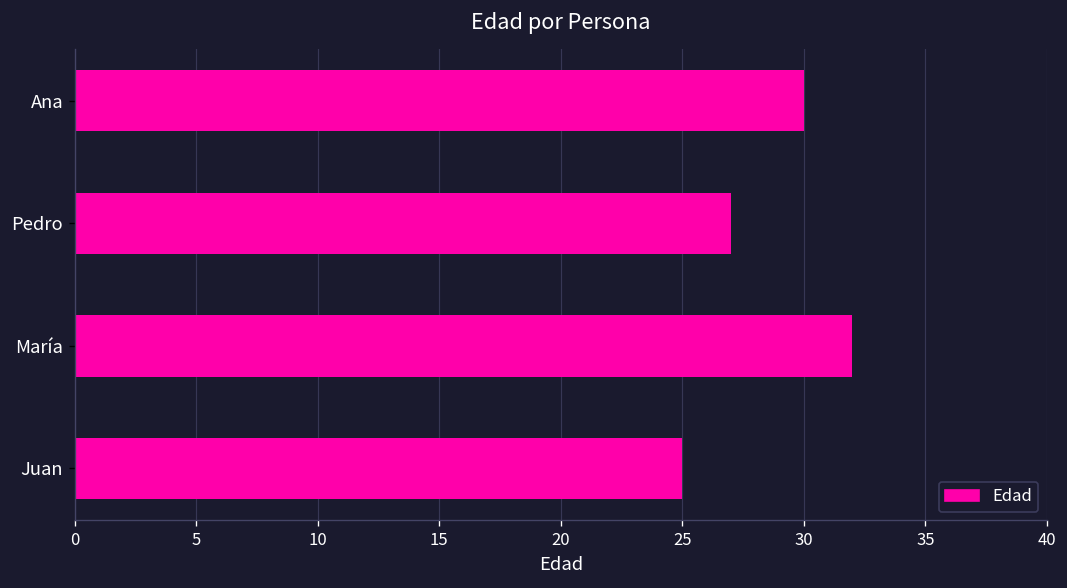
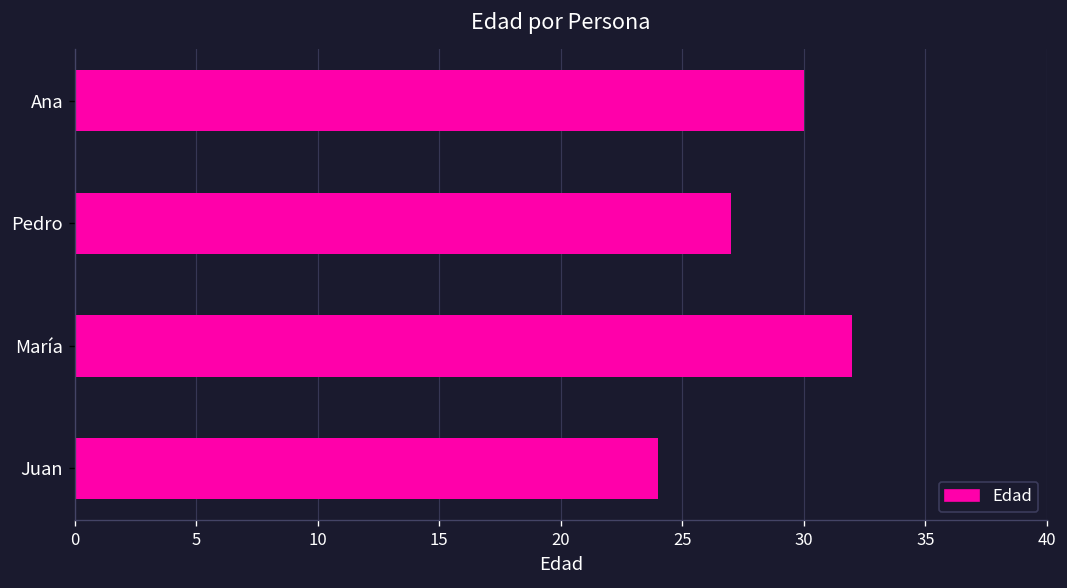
  {
    "Ana": 30,
    "Pedro": 27,
    "María": 32,
-   "Juan": 25
+   "Juan": 24
  }
